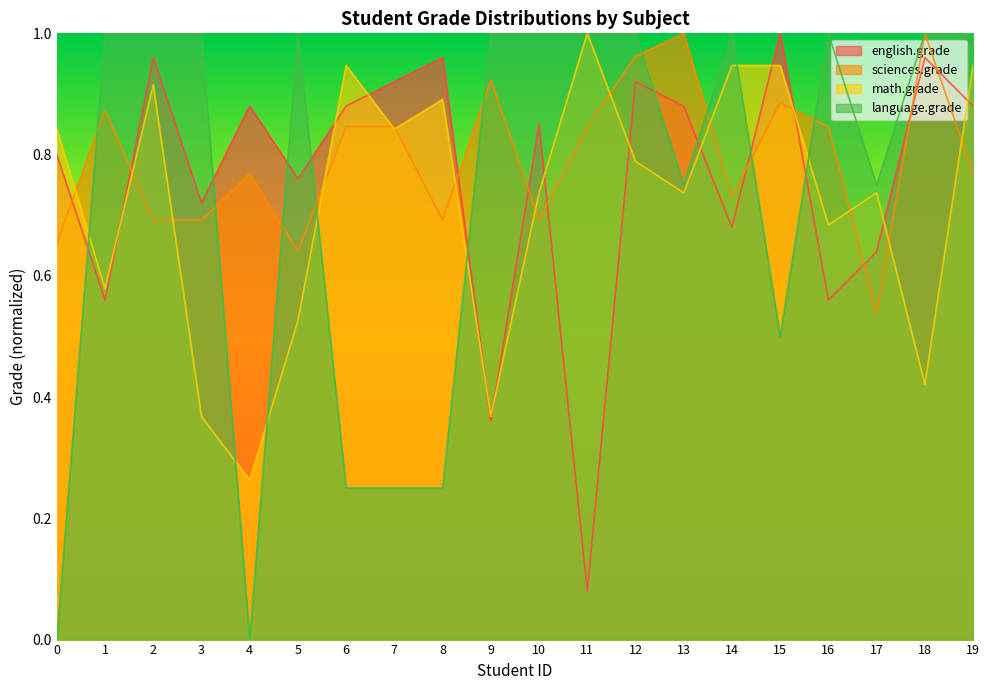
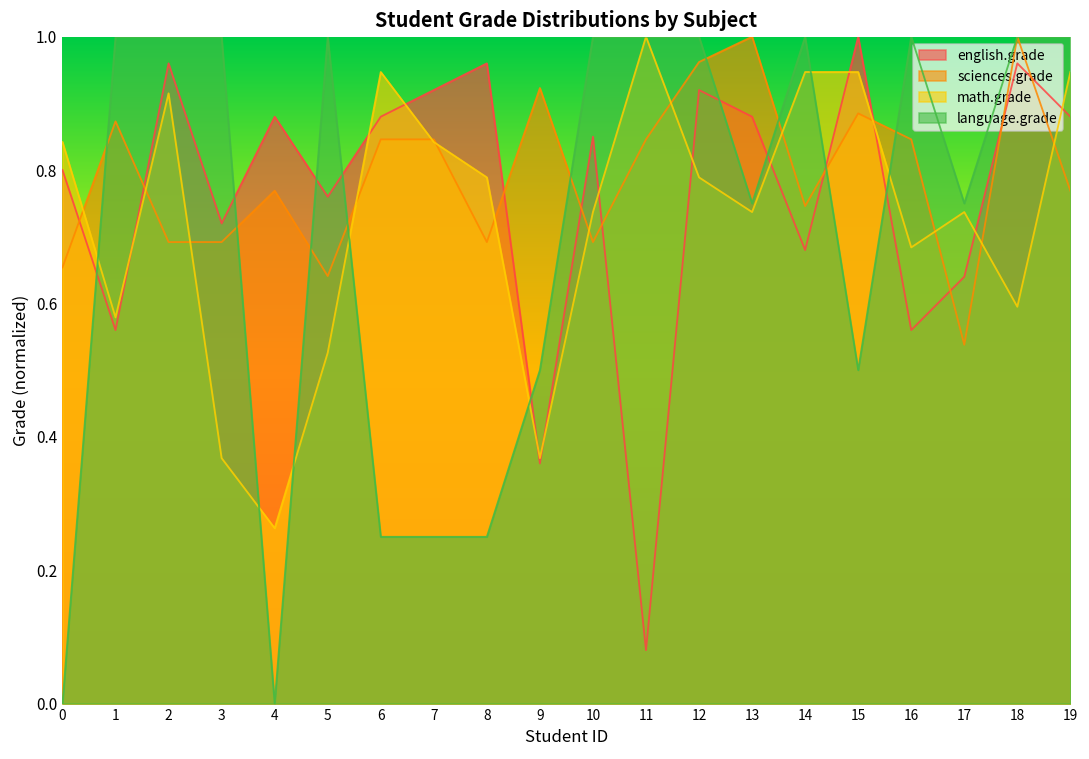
  {
    "english.grade": {
      "0": 0.80,
      "1": 0.56,
      "2": 0.96,
      "3": 0.72,
      "4": 0.88,
      "5": 0.76,
      "6": 0.88,
      "7": 0.92,
      "8": 0.96,
      "9": 0.36,
      "10": 0.85,
      "11": 0.08,
      "12": 0.92,
      "13": 0.88,
      "14": 0.68,
      "15": 1.00,
      "16": 0.56,
      "17": 0.64,
      "19": 0.88
    },
    "sciences.grade": {
      "0": 0.65,
      "1": 0.87,
      "2": 0.69,
      "3": 0.69,
      "4": 0.77,
      "5": 0.64,
      "6": 0.85,
      "8": 0.69,
      "9": 0.92,
      "10": 0.69,
      "11": 0.85,
      "12": 0.96,
      "13": 1.00,
-     "14": 0.73,
+     "14": 0.75,
      "15": 0.89,
      "16": 0.85,
      "17": 0.54,
      "19": 0.77
    },
    "math.grade": {
      "0": 0.84,
      "1": 0.58,
      "2": 0.92,
      "3": 0.37,
      "4": 0.26,
      "5": 0.53,
      "6": 0.95,
-     "8": 0.89,
+     "8": 0.79,
      "9": 0.37,
      "10": 0.74,
      "12": 0.79,
      "13": 0.74,
      "14": 0.95,
      "15": 0.95,
      "16": 0.68,
      "17": 0.74,
-     "18": 0.42,
+     "18": 0.60,
      "19": 0.95
    },
    "language.grade": {
      "0": 0.0,
      "1": 1.0,
      "2": 1.0,
      "3": 1.0,
      "4": 0.0,
      "5": 1.0,
      "6": 0.25,
      "7": 0.25,
      "8": 0.25,
-     "9": 1.0,
+     "9": 0.5,
      "10": 1.0,
      "12": 1.0,
      "13": 0.75,
      "14": 1.0,
      "15": 0.5,
      "16": 1.0,
      "17": 0.75,
      "19": 1.0
    }
  }
